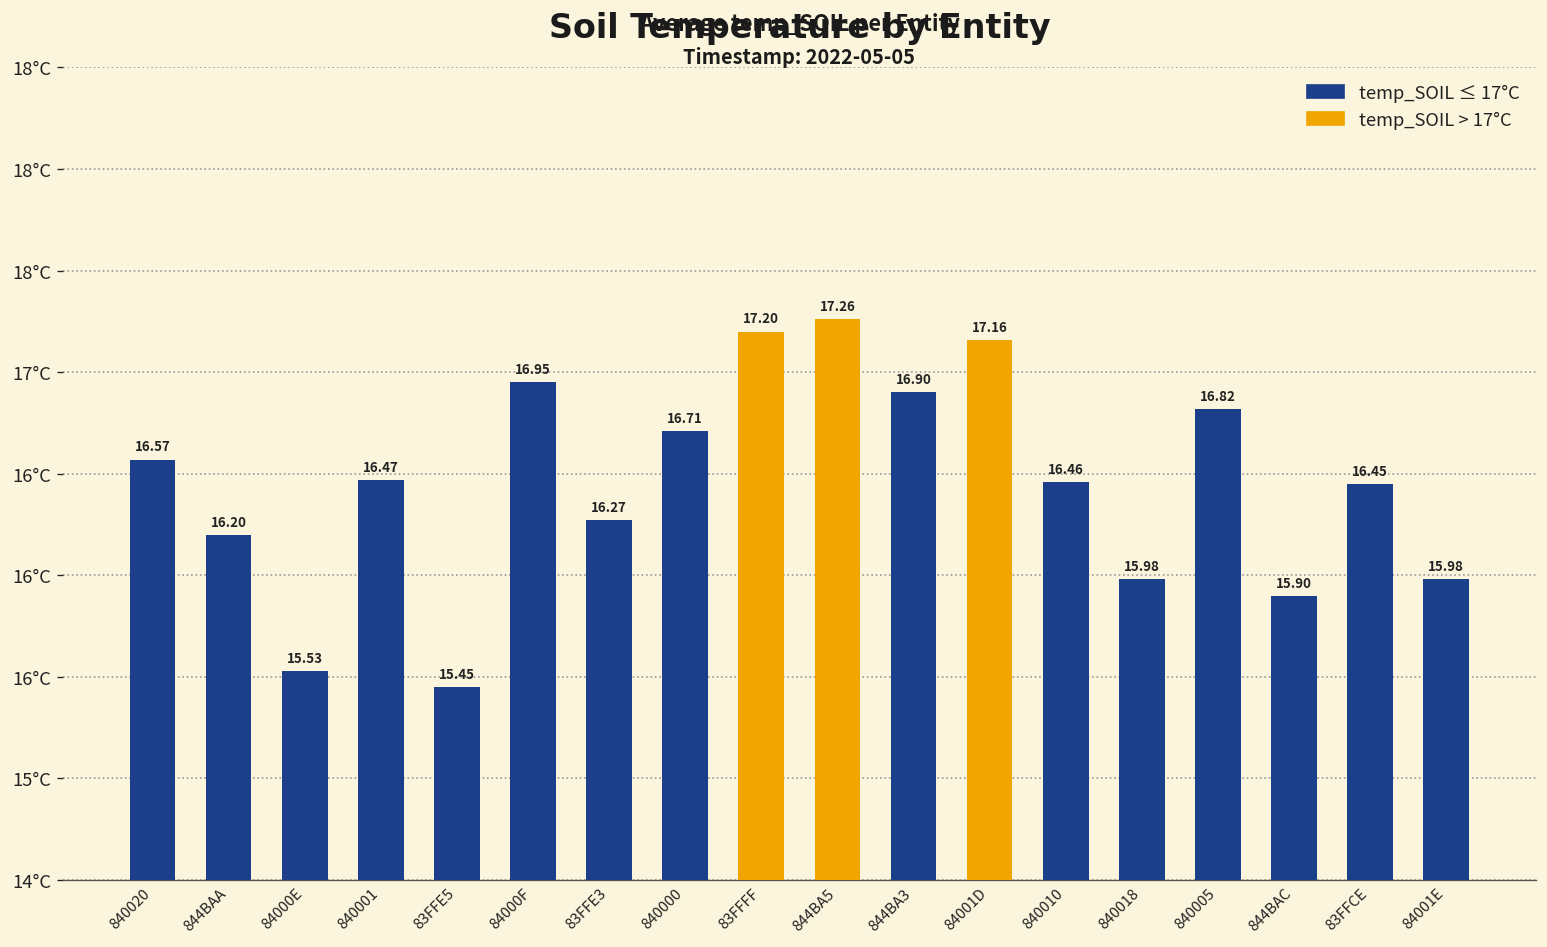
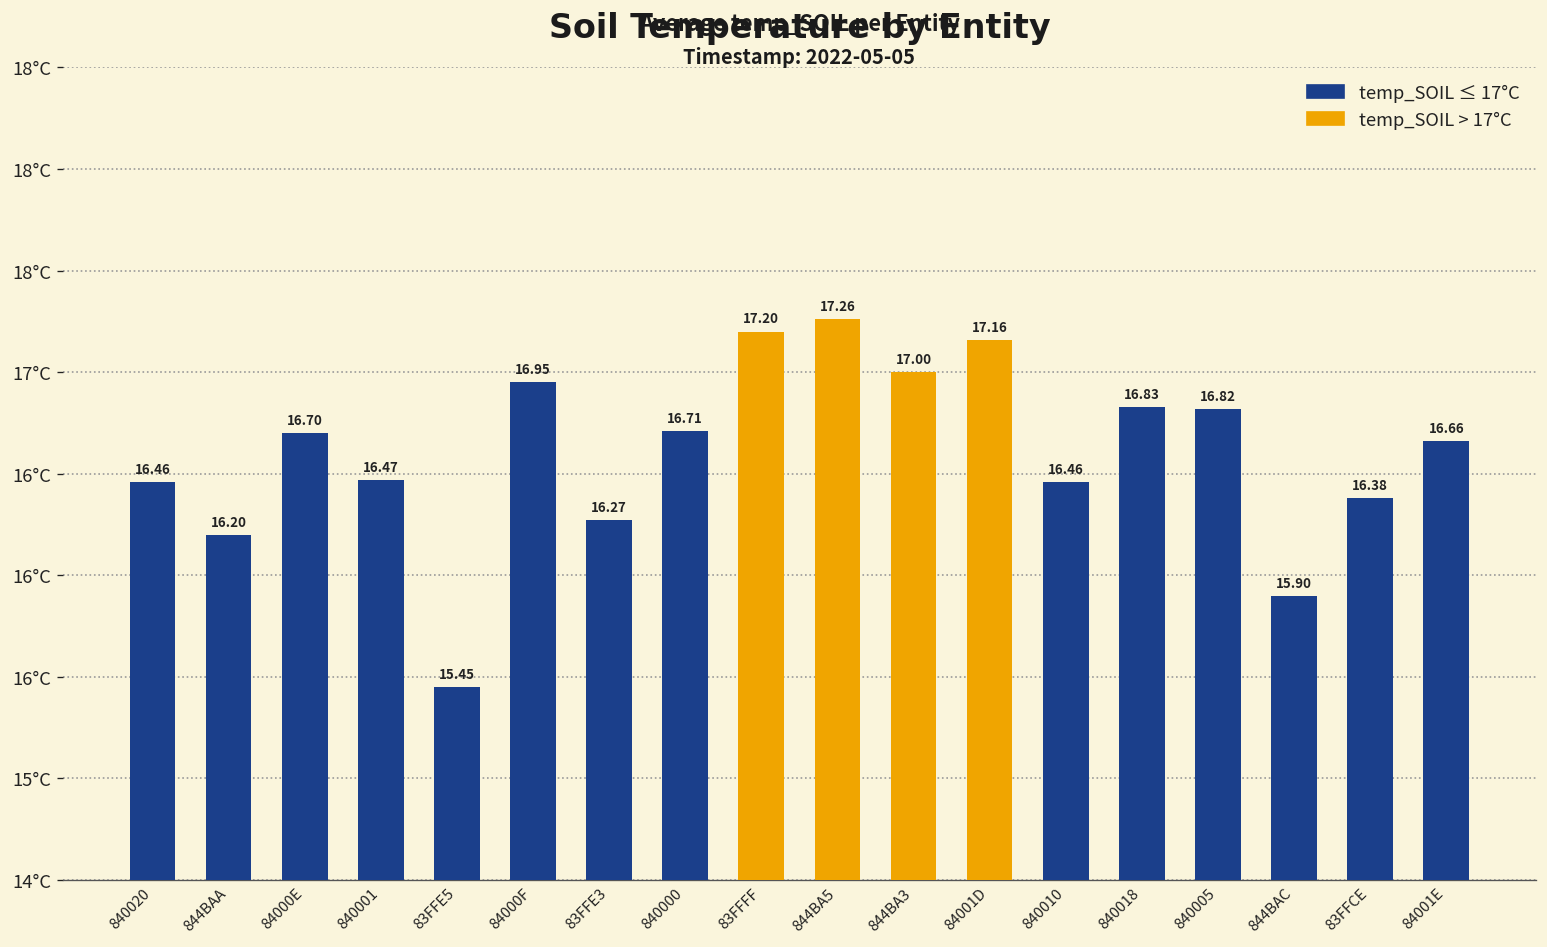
  {
-   "840020": 16.57,
+   "840020": 16.46,
    "844BAA": 16.20,
-   "84000E": 15.53,
+   "84000E": 16.70,
    "840001": 16.47,
    "83FFE5": 15.45,
    "84000F": 16.95,
    "83FFE3": 16.27,
    "840000": 16.71,
    "83FFFF": 17.20,
    "844BA5": 17.26,
-   "844BA3": 16.90,
+   "844BA3": 17.00,
    "84001D": 17.16,
    "840010": 16.46,
-   "840018": 15.98,
+   "840018": 16.83,
    "840005": 16.82,
    "844BAC": 15.90,
-   "83FFCE": 16.45,
-   "84001E": 15.98
+   "83FFCE": 16.38,
+   "84001E": 16.66
  }
